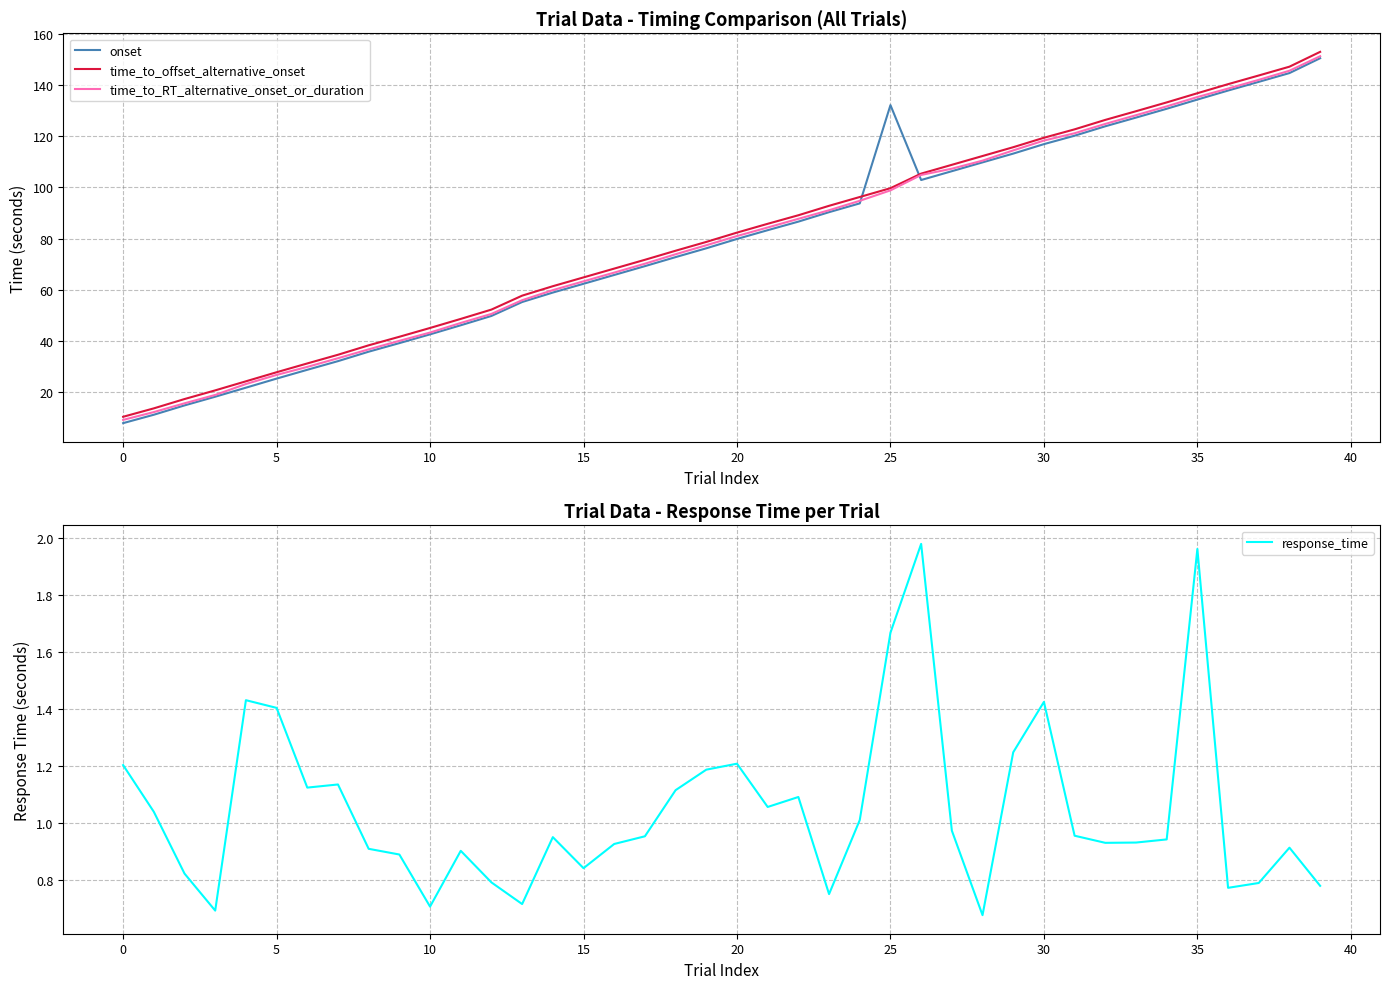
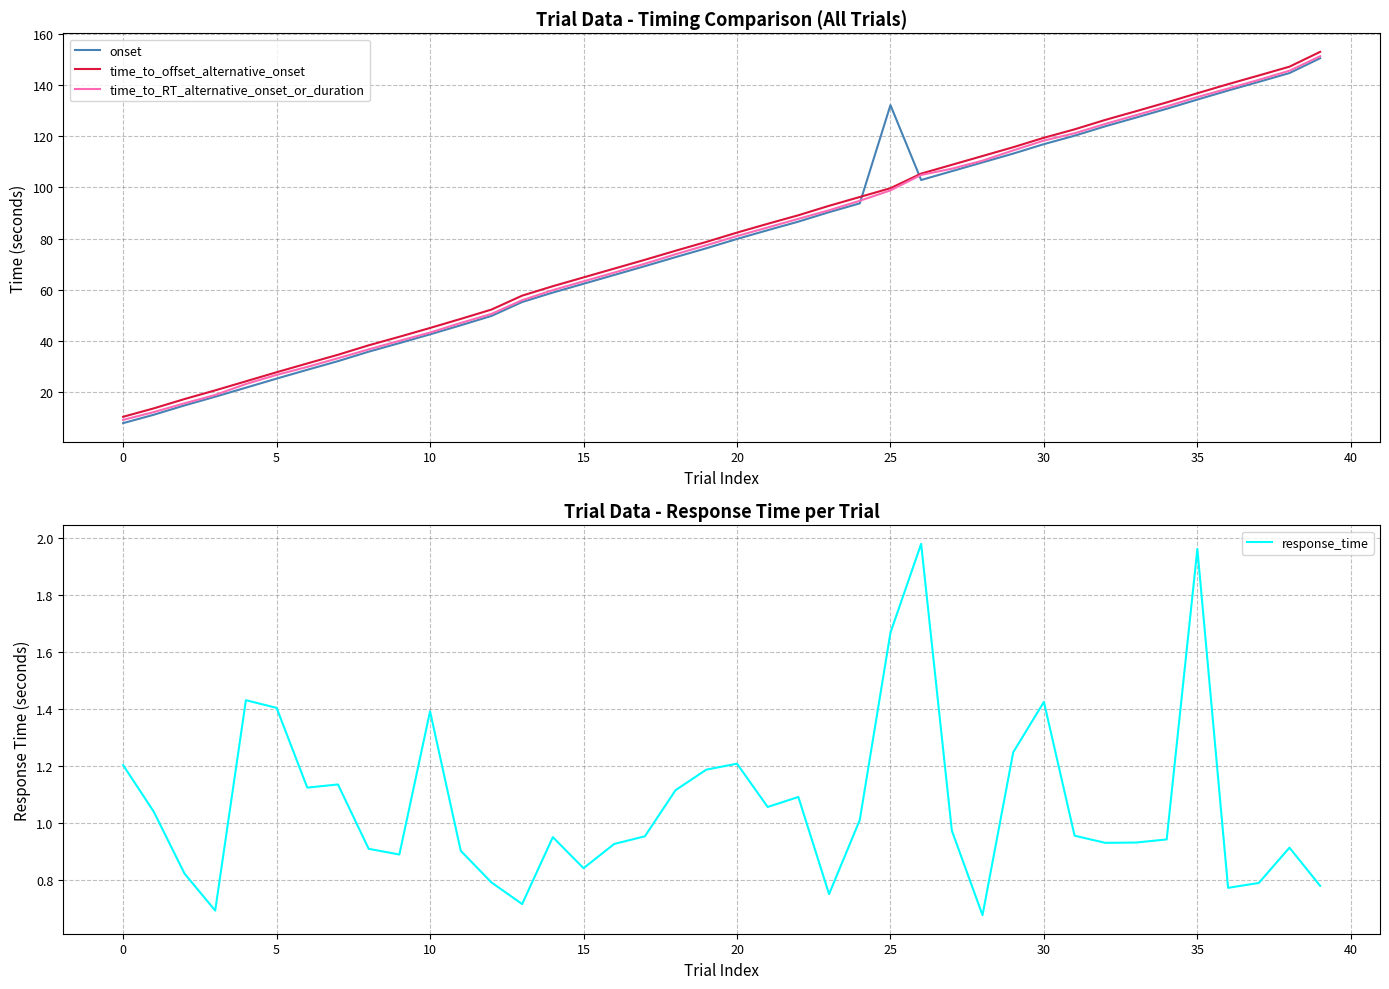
  {
    "Trial Data - Timing Comparison (All Trials)": {
      "onset": {
        "0": 8,
        "5": 25,
        "20": 80,
        "25": 132,
        "30": 117,
        "35": 134
      },
      "time_to_offset_alternative_onset": {
        "0": 10,
        "5": 28,
        "10": 45,
        "15": 65,
        "20": 82,
        "30": 119,
        "35": 137
      },
      "time_to_RT_alternative_onset_or_duration": {
        "0": 9,
        "5": 27,
        "20": 81,
        "30": 118,
        "35": 135
      }
    },
    "Trial Data - Response Time per Trial": {
      "0": 1.20,
      "5": 1.40,
-     "10": 0.71,
+     "10": 1.39,
      "15": 0.84,
      "20": 1.21,
      "25": 1.67,
      "30": 1.43,
      "35": 1.96
    }
  }
